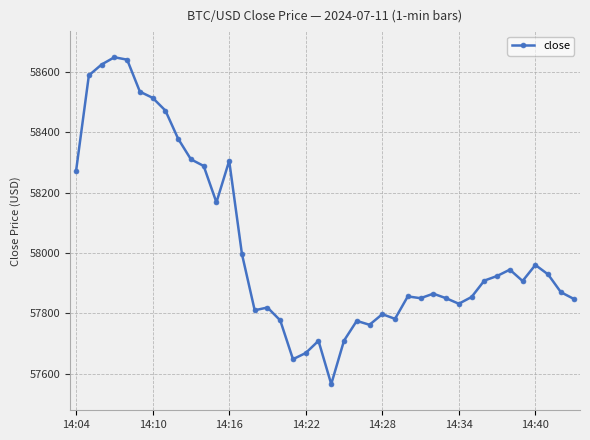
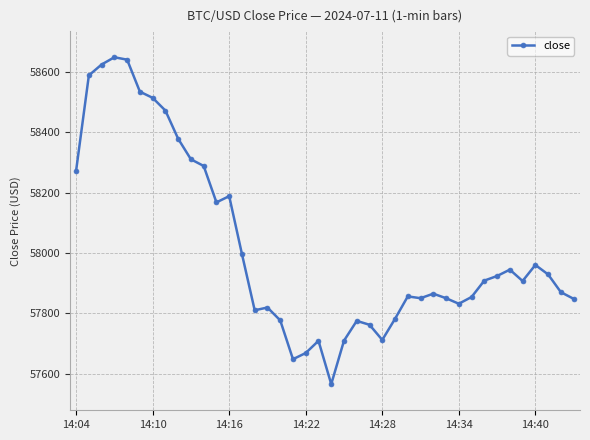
  {
    "14:04": 58270,
    "14:10": 58510,
-   "14:16": 58310,
+   "14:16": 58190,
    "14:22": 57670,
-   "14:28": 57800,
+   "14:28": 57710,
    "14:34": 57830,
    "14:40": 57960
  }
